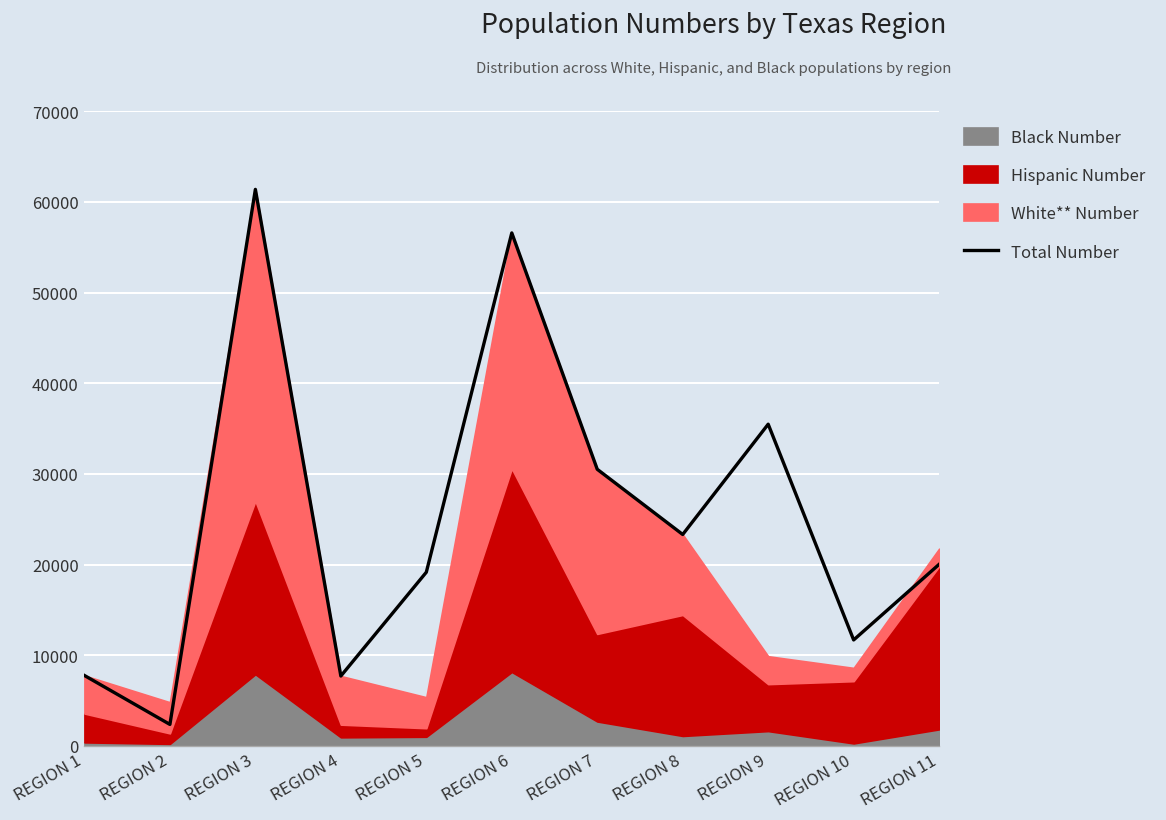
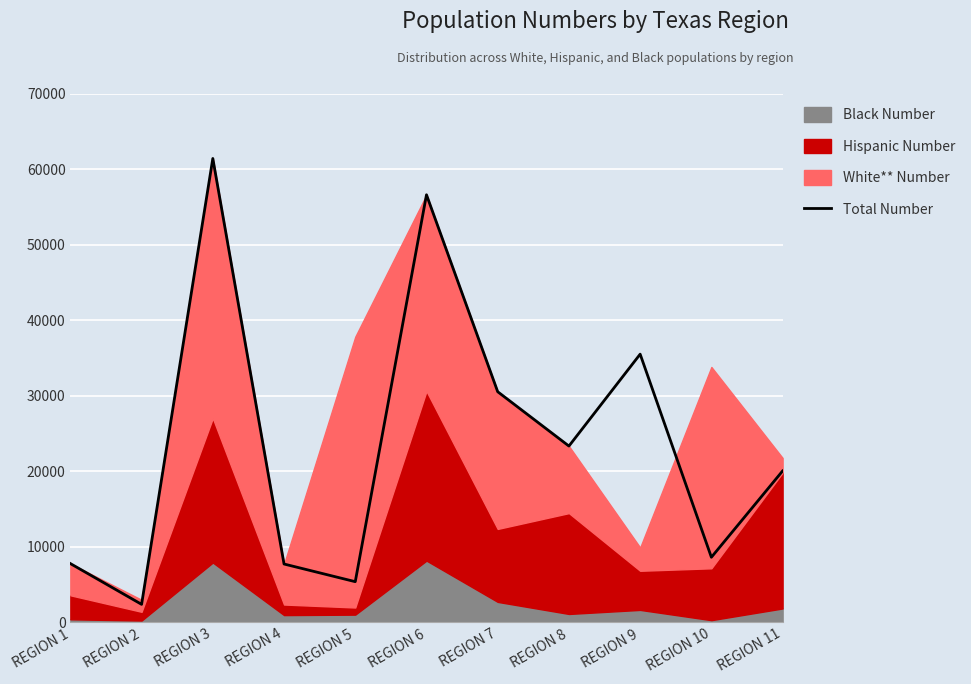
  {
    "Total Number": {
      "REGION 2": 2000,
-     "REGION 5": 19000,
+     "REGION 5": 5000,
      "REGION 9": 35000,
-     "REGION 10": 12000
+     "REGION 10": 9000
    },
    "White** Number": {
-     "REGION 2": 3000,
-     "REGION 5": 3000,
+     "REGION 2": 2000,
+     "REGION 5": 36000,
      "REGION 9": 3000,
-     "REGION 10": 1000,
+     "REGION 10": 27000,
      "REGION 11": 2000
    }
  }
